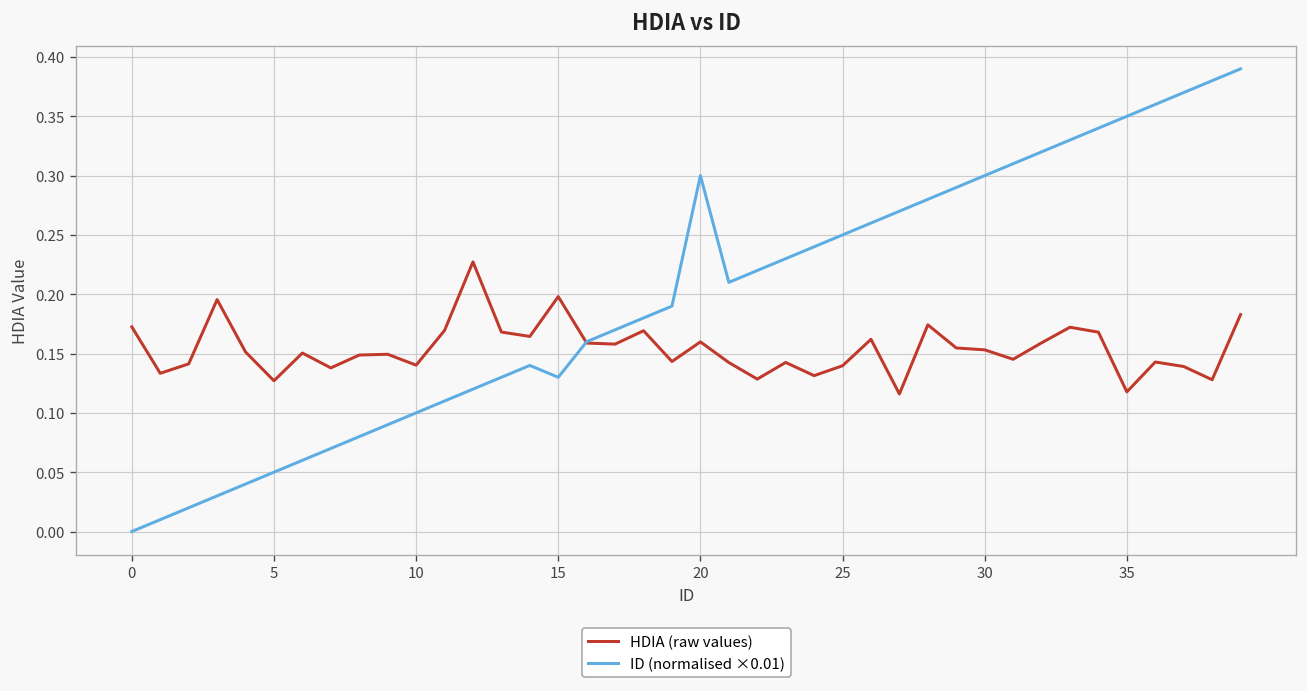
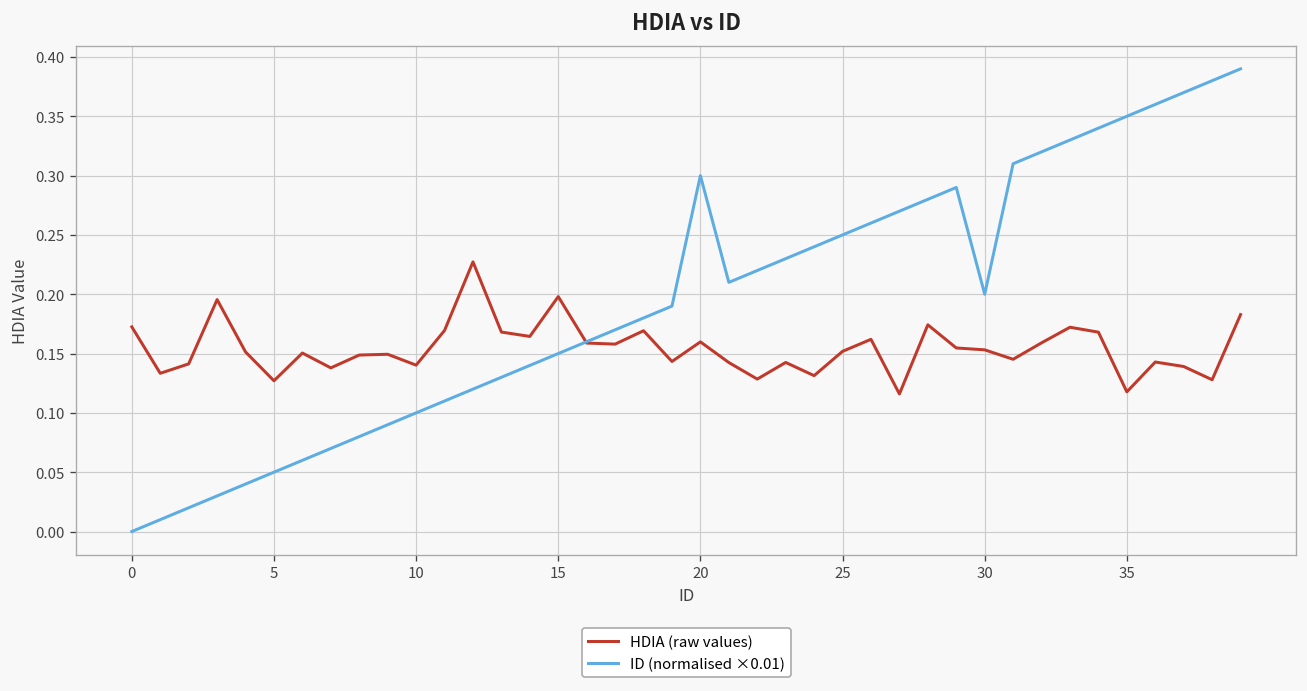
  {
    "HDIA (raw values)": {
      "0": 0.17,
      "5": 0.13,
      "10": 0.14,
      "15": 0.20,
      "20": 0.16,
-     "25": 0.14,
+     "25": 0.15,
      "30": 0.15,
      "35": 0.12
    },
    "ID (normalised ×0.01)": {
      "0": 0.00,
      "5": 0.05,
      "10": 0.10,
-     "15": 0.13,
+     "15": 0.15,
      "20": 0.30,
      "25": 0.25,
-     "30": 0.3,
+     "30": 0.2,
      "35": 0.35
    }
  }
